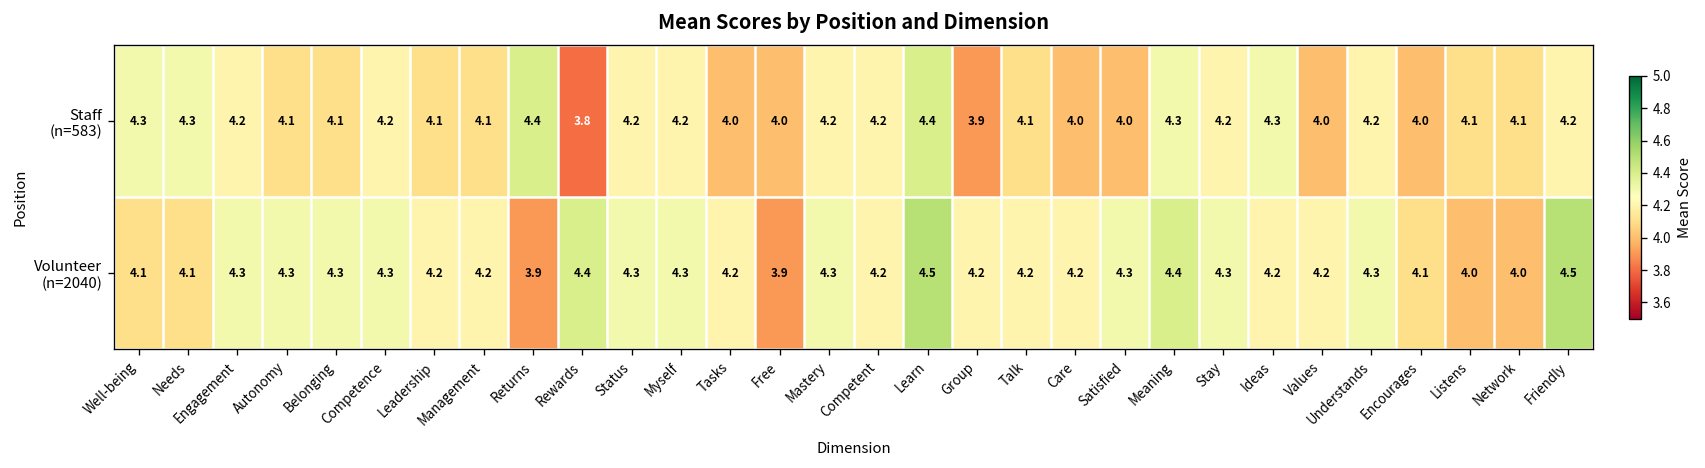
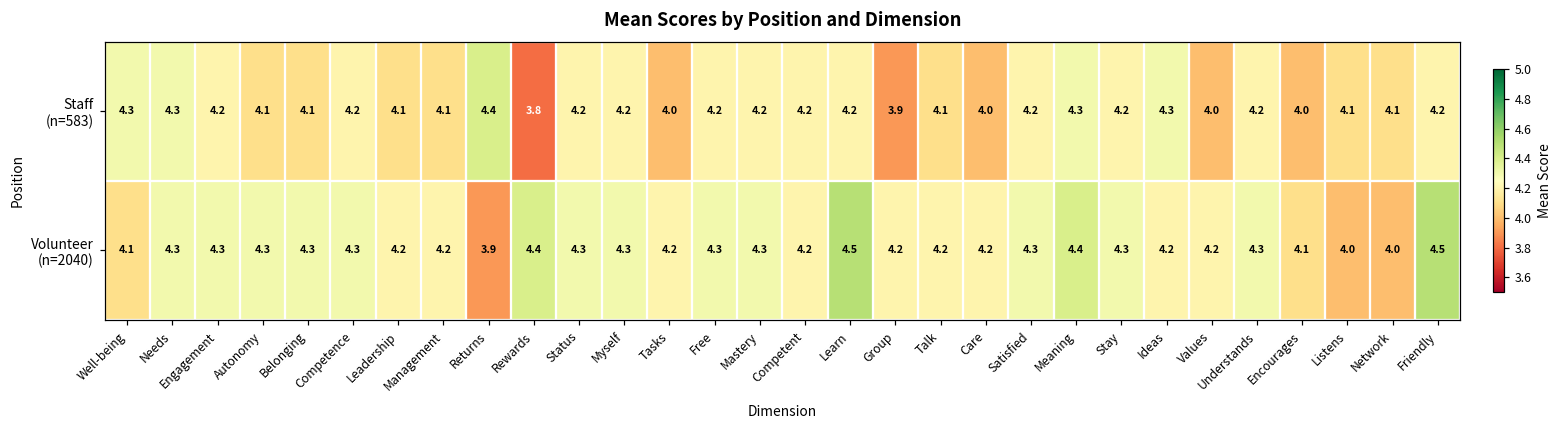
  {
    "Staff (n=583)": {
      "Well-being": 4.3,
      "Needs": 4.3,
      "Engagement": 4.2,
      "Autonomy": 4.1,
      "Belonging": 4.1,
      "Competence": 4.2,
      "Leadership": 4.1,
      "Management": 4.1,
      "Returns": 4.4,
      "Rewards": 3.8,
      "Status": 4.2,
      "Myself": 4.2,
      "Tasks": 4.0,
-     "Free": 4.0,
+     "Free": 4.2,
      "Mastery": 4.2,
      "Competent": 4.2,
-     "Learn": 4.4,
+     "Learn": 4.2,
      "Group": 3.9,
      "Talk": 4.1,
      "Care": 4.0,
-     "Satisfied": 4.0,
+     "Satisfied": 4.2,
      "Meaning": 4.3,
      "Stay": 4.2,
      "Ideas": 4.3,
      "Values": 4.0,
      "Understands": 4.2,
      "Encourages": 4.0,
      "Listens": 4.1,
      "Network": 4.1,
      "Friendly": 4.2
    },
    "Volunteer (n=2040)": {
      "Well-being": 4.1,
-     "Needs": 4.1,
+     "Needs": 4.3,
      "Engagement": 4.3,
      "Autonomy": 4.3,
      "Belonging": 4.3,
      "Competence": 4.3,
      "Leadership": 4.2,
      "Management": 4.2,
      "Returns": 3.9,
      "Rewards": 4.4,
      "Status": 4.3,
      "Myself": 4.3,
      "Tasks": 4.2,
-     "Free": 3.9,
+     "Free": 4.3,
      "Mastery": 4.3,
      "Competent": 4.2,
      "Learn": 4.5,
      "Group": 4.2,
      "Talk": 4.2,
      "Care": 4.2,
      "Satisfied": 4.3,
      "Meaning": 4.4,
      "Stay": 4.3,
      "Ideas": 4.2,
      "Values": 4.2,
      "Understands": 4.3,
      "Encourages": 4.1,
      "Listens": 4.0,
      "Network": 4.0,
      "Friendly": 4.5
    }
  }
